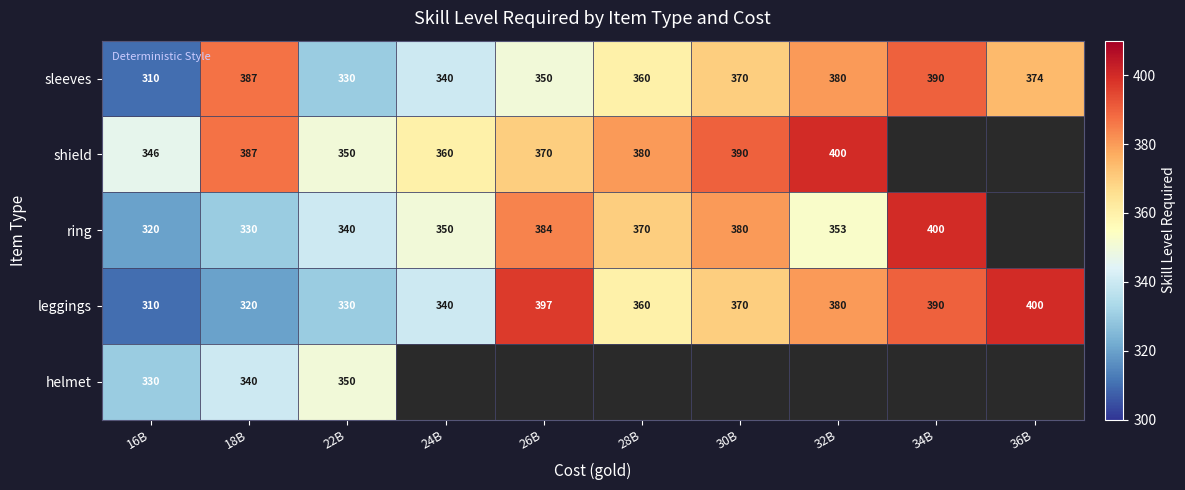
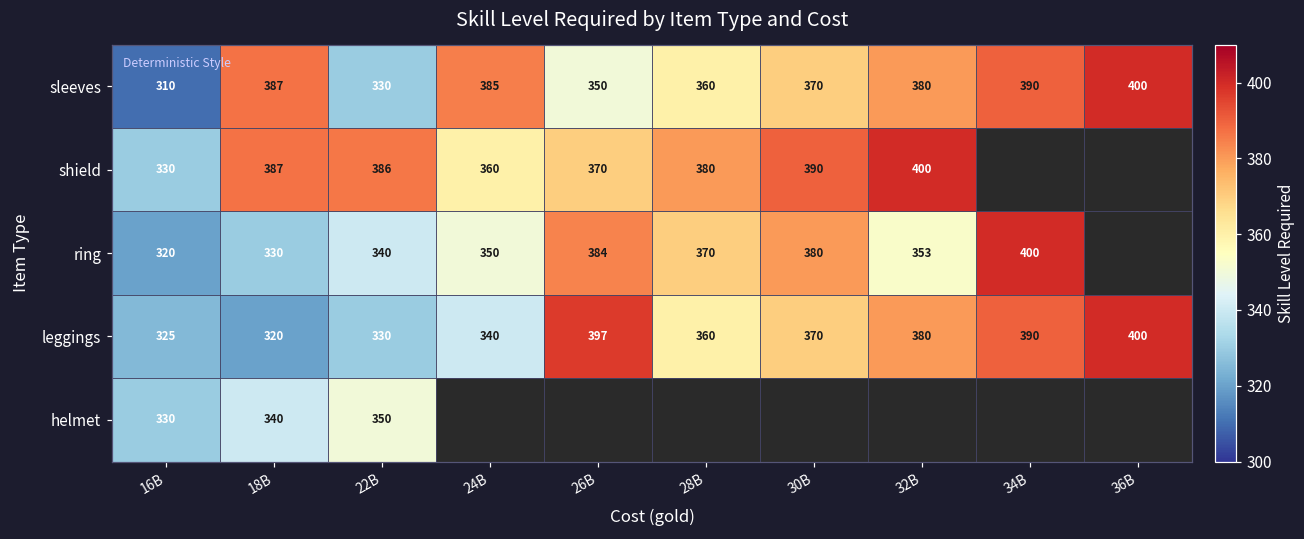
  {
    "sleeves": {
      "18B": 387,
      "22B": 330,
-     "24B": 340,
+     "24B": 385,
      "26B": 350,
      "28B": 360,
      "30B": 370,
      "32B": 380,
      "34B": 390,
-     "36B": 374
+     "36B": 400
    },
    "shield": {
-     "16B": 346,
+     "16B": 330,
      "18B": 387,
-     "22B": 350,
+     "22B": 386,
      "24B": 360,
      "26B": 370,
      "28B": 380,
      "30B": 390,
      "32B": 400
    },
    "ring": {
      "16B": 320,
      "18B": 330,
      "22B": 340,
      "24B": 350,
      "26B": 384,
      "28B": 370,
      "30B": 380,
      "32B": 353,
      "34B": 400
    },
    "leggings": {
-     "16B": 310,
+     "16B": 325,
      "18B": 320,
      "22B": 330,
      "24B": 340,
      "26B": 397,
      "28B": 360,
      "30B": 370,
      "32B": 380,
      "34B": 390,
      "36B": 400
    },
    "helmet": {
      "16B": 330,
      "18B": 340,
      "22B": 350
    }
  }
